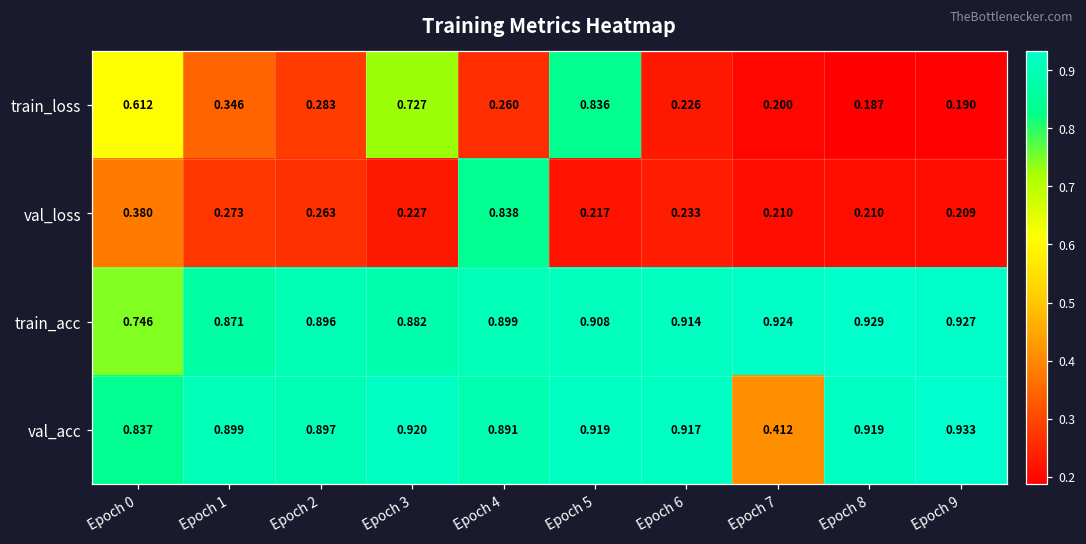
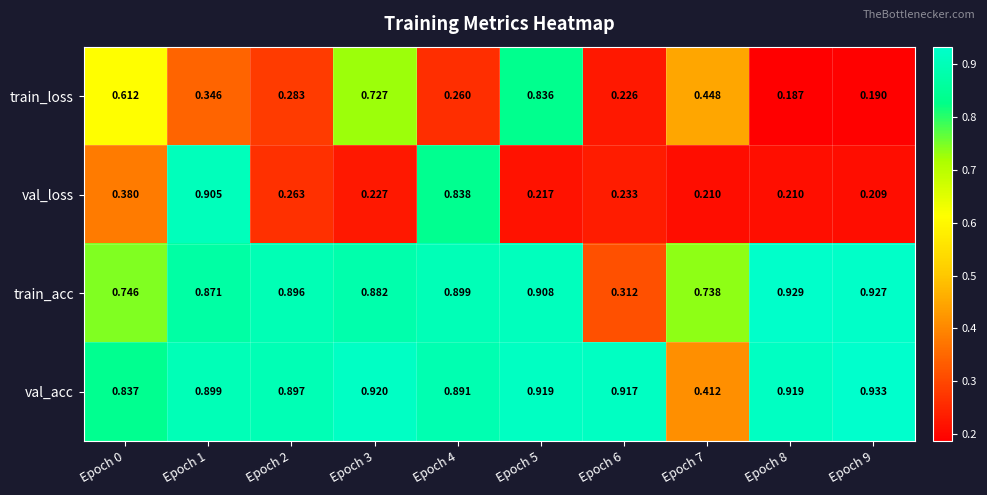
  {
    "train_loss": {
      "Epoch 0": 0.612,
      "Epoch 1": 0.346,
      "Epoch 2": 0.283,
      "Epoch 3": 0.727,
      "Epoch 4": 0.260,
      "Epoch 5": 0.836,
      "Epoch 6": 0.226,
-     "Epoch 7": 0.200,
+     "Epoch 7": 0.448,
      "Epoch 8": 0.187,
      "Epoch 9": 0.190
    },
    "val_loss": {
      "Epoch 0": 0.380,
-     "Epoch 1": 0.273,
+     "Epoch 1": 0.905,
      "Epoch 2": 0.263,
      "Epoch 3": 0.227,
      "Epoch 4": 0.838,
      "Epoch 5": 0.217,
      "Epoch 6": 0.233,
      "Epoch 7": 0.210,
      "Epoch 8": 0.210,
      "Epoch 9": 0.209
    },
    "train_acc": {
      "Epoch 0": 0.746,
      "Epoch 1": 0.871,
      "Epoch 2": 0.896,
      "Epoch 3": 0.882,
      "Epoch 4": 0.899,
      "Epoch 5": 0.908,
-     "Epoch 6": 0.914,
-     "Epoch 7": 0.924,
+     "Epoch 6": 0.312,
+     "Epoch 7": 0.738,
      "Epoch 8": 0.929,
      "Epoch 9": 0.927
    },
    "val_acc": {
      "Epoch 0": 0.837,
      "Epoch 1": 0.899,
      "Epoch 2": 0.897,
      "Epoch 3": 0.920,
      "Epoch 4": 0.891,
      "Epoch 5": 0.919,
      "Epoch 6": 0.917,
      "Epoch 7": 0.412,
      "Epoch 8": 0.919,
      "Epoch 9": 0.933
    }
  }
